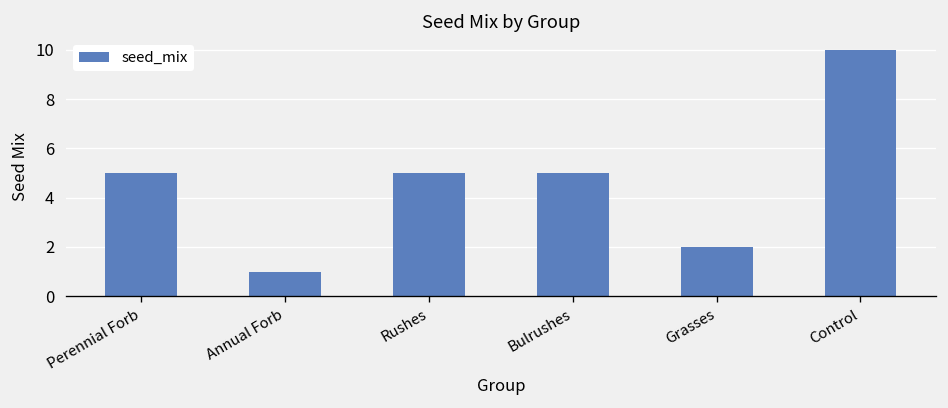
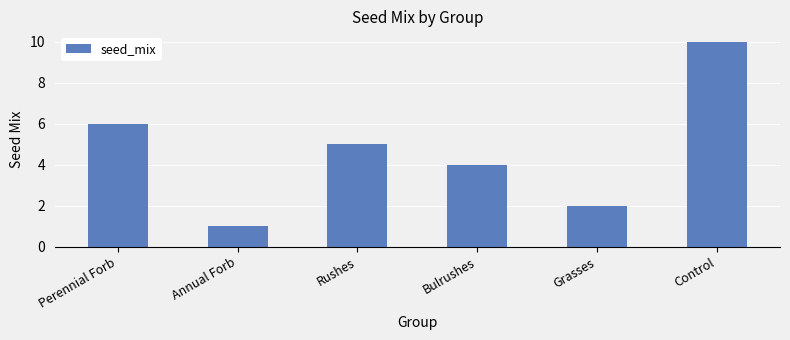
  {
-   "Perennial Forb": 5,
+   "Perennial Forb": 6,
    "Annual Forb": 1,
    "Rushes": 5,
-   "Bulrushes": 5,
+   "Bulrushes": 4,
    "Grasses": 2,
    "Control": 10
  }
